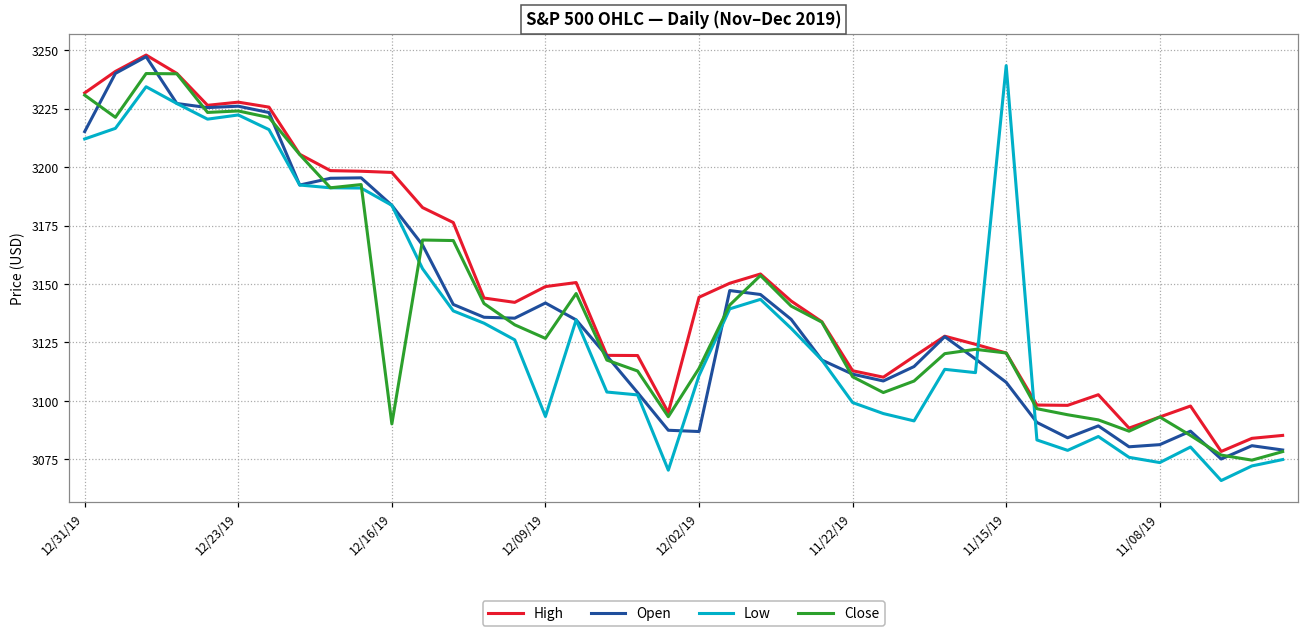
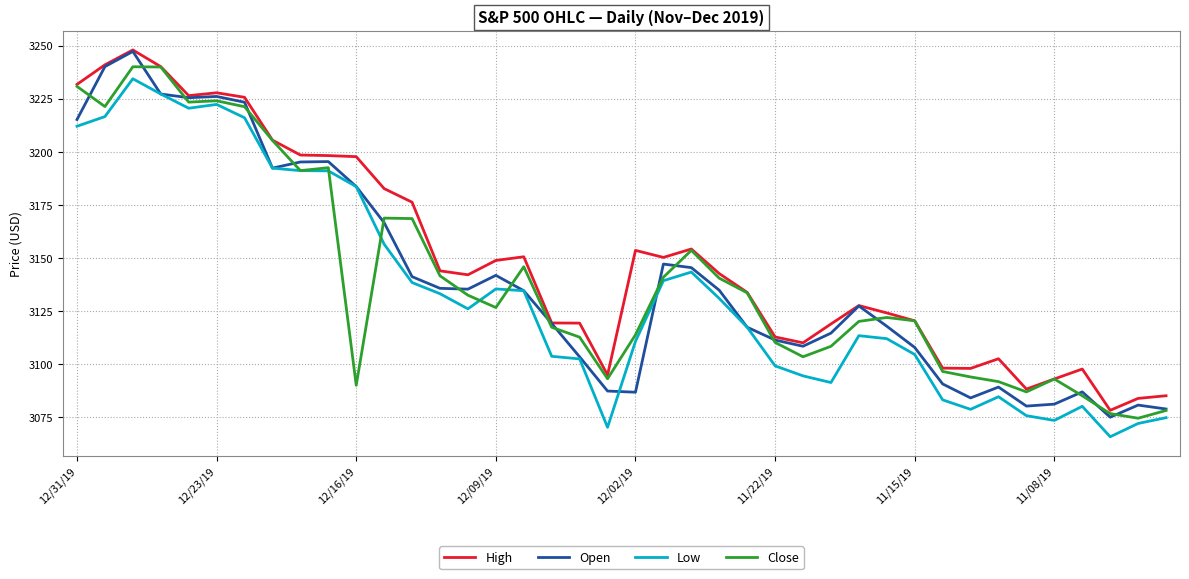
  {
    "High": {
      "12/23/19": 3228,
      "12/16/19": 3198,
      "12/09/19": 3149,
-     "12/02/19": 3144,
+     "12/02/19": 3154,
      "11/22/19": 3113
    },
    "Open": {
      "12/31/19": 3215,
      "12/23/19": 3226,
      "12/09/19": 3142,
      "12/02/19": 3087,
      "11/15/19": 3108,
      "11/08/19": 3081
    },
    "Low": {
      "12/31/19": 3212,
      "12/23/19": 3222,
-     "12/09/19": 3093,
+     "12/09/19": 3135,
      "12/02/19": 3111,
      "11/22/19": 3099,
-     "11/15/19": 3243,
+     "11/15/19": 3105,
      "11/08/19": 3074
    },
    "Close": {
      "12/23/19": 3224,
      "12/16/19": 3090,
      "12/09/19": 3127,
      "12/02/19": 3114
    }
  }
